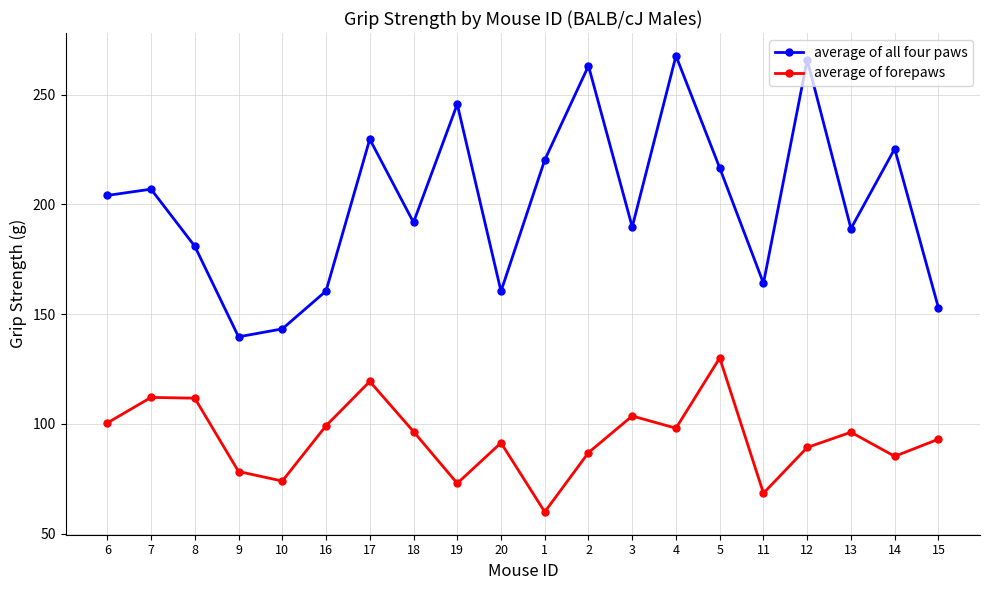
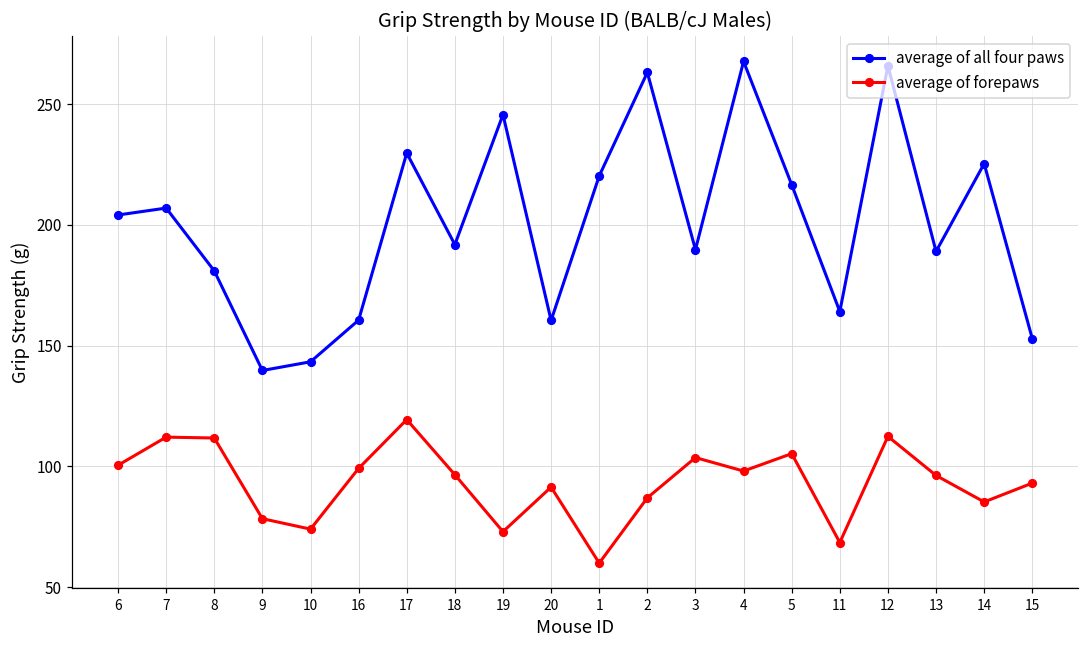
  {
    "average of all four paws": {
      "6": 204,
      "7": 207,
      "8": 181,
      "9": 140,
      "10": 143,
      "16": 161,
      "17": 230,
      "18": 192,
      "19": 246,
      "20": 160,
      "1": 220,
      "2": 263,
      "3": 190,
      "4": 268,
      "5": 217,
      "11": 164,
      "13": 189,
      "14": 225,
      "15": 153
    },
    "average of forepaws": {
      "6": 100,
      "7": 112,
      "8": 112,
      "9": 78,
      "10": 74,
      "16": 99,
      "17": 119,
      "18": 97,
      "19": 73,
      "20": 91,
      "1": 60,
      "2": 87,
      "3": 104,
      "4": 98,
-     "5": 130,
+     "5": 105,
      "11": 68,
-     "12": 89,
+     "12": 112,
      "13": 96,
      "14": 85,
      "15": 93
    }
  }
